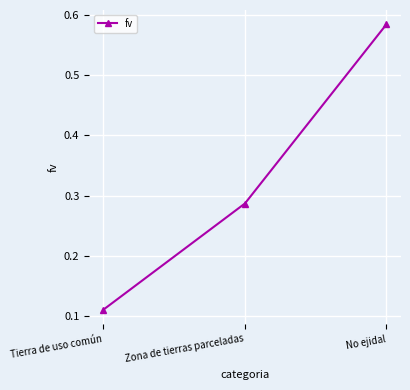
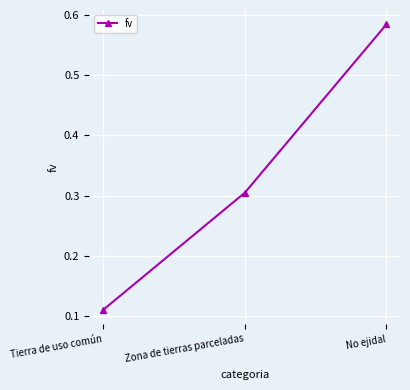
  {
    "Tierra de uso común": 0.11,
-   "Zona de tierras parceladas": 0.29,
+   "Zona de tierras parceladas": 0.31,
    "No ejidal": 0.58
  }
